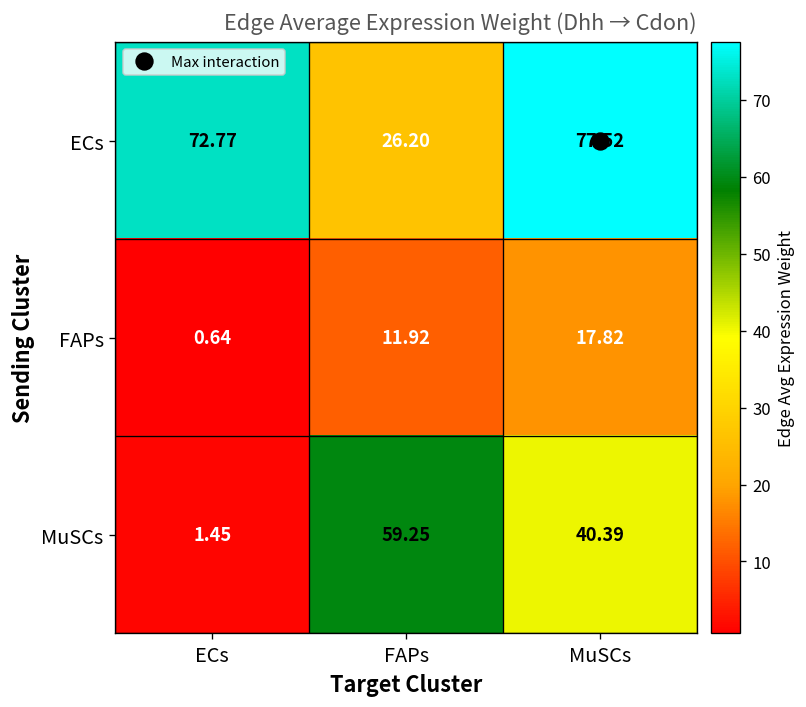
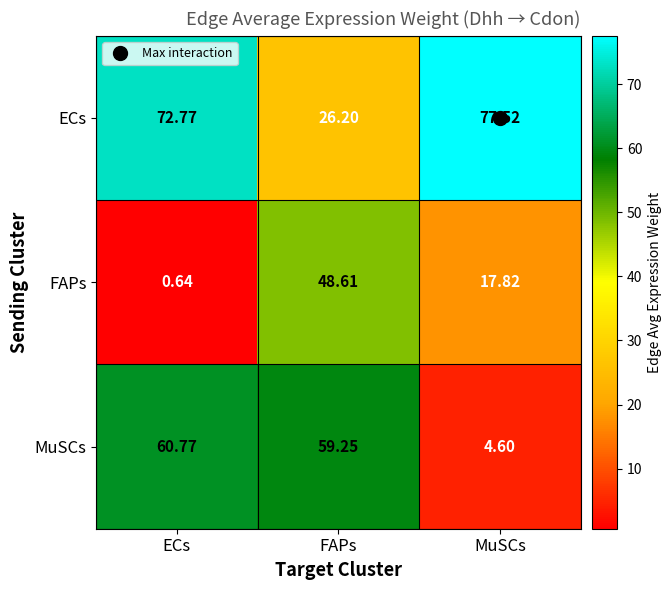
  {
    "ECs": {
      "ECs": 72.77,
      "FAPs": 26.20
    },
    "FAPs": {
      "ECs": 0.64,
-     "FAPs": 11.92,
+     "FAPs": 48.61,
      "MuSCs": 17.82
    },
    "MuSCs": {
-     "ECs": 1.45,
+     "ECs": 60.77,
      "FAPs": 59.25,
-     "MuSCs": 40.39
+     "MuSCs": 4.60
    }
  }
